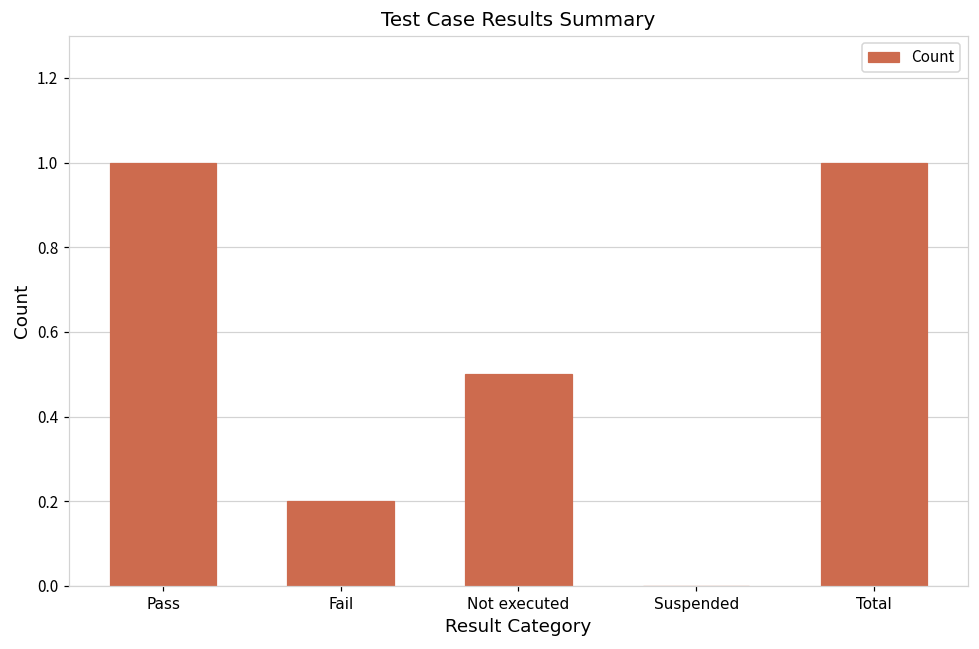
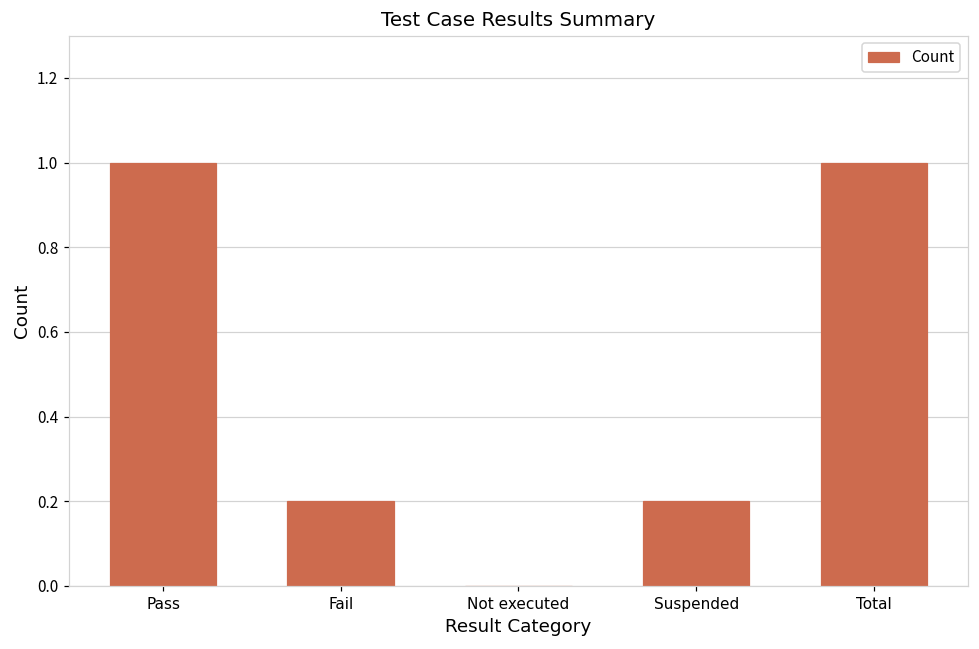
  {
    "Pass": 1.0,
    "Fail": 0.2,
-   "Not executed": 0.5,
-   "Suspended": 0.0,
+   "Not executed": 0.0,
+   "Suspended": 0.2,
    "Total": 1.0
  }
